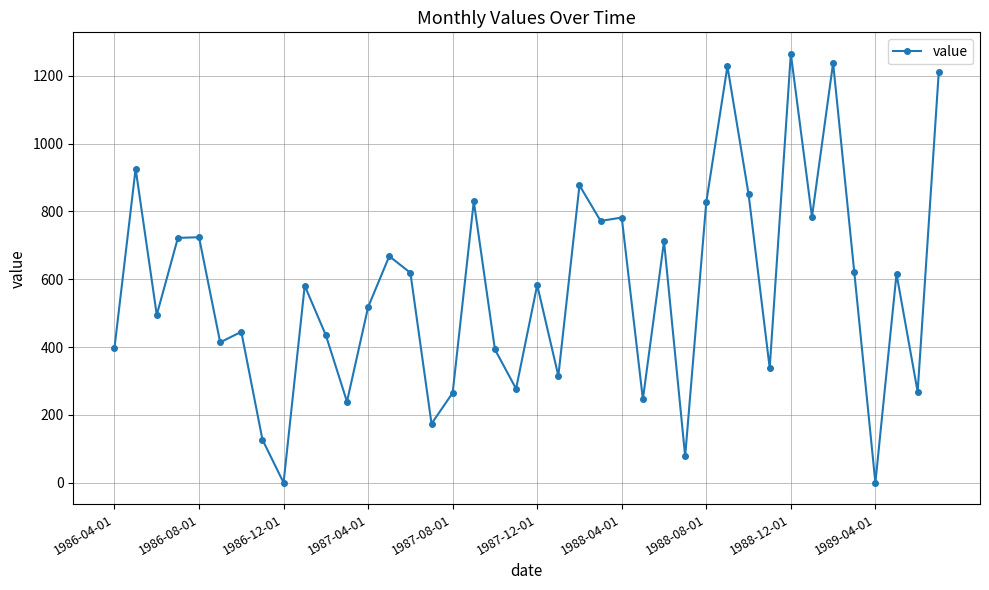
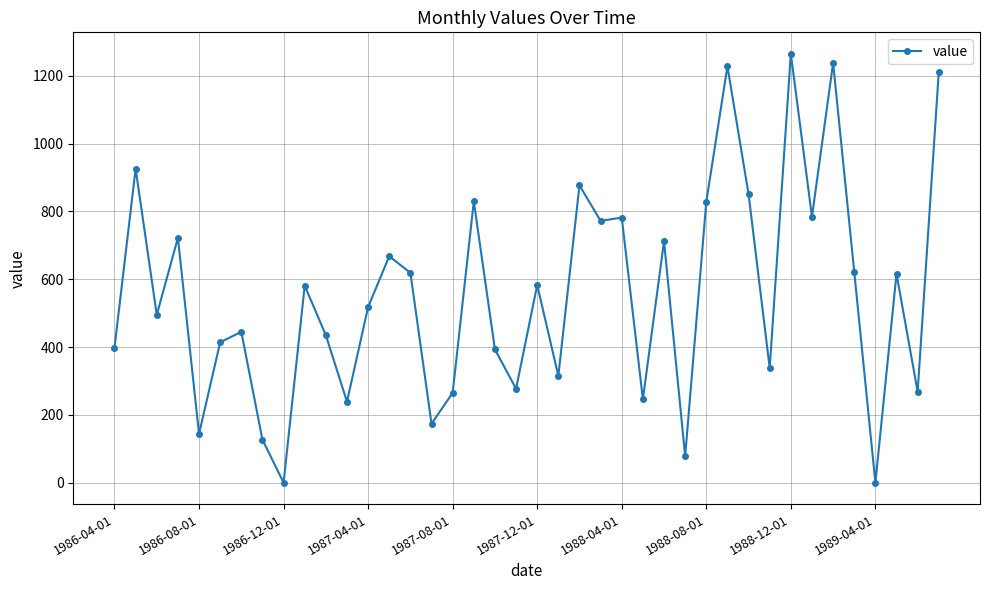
  {
    "1986-04-01": 400,
-   "1986-08-01": 720,
+   "1986-08-01": 140,
    "1986-12-01": 0,
    "1987-04-01": 520,
    "1987-08-01": 270,
    "1987-12-01": 580,
    "1988-04-01": 780,
    "1988-08-01": 830,
    "1988-12-01": 1270,
    "1989-04-01": 0
  }
